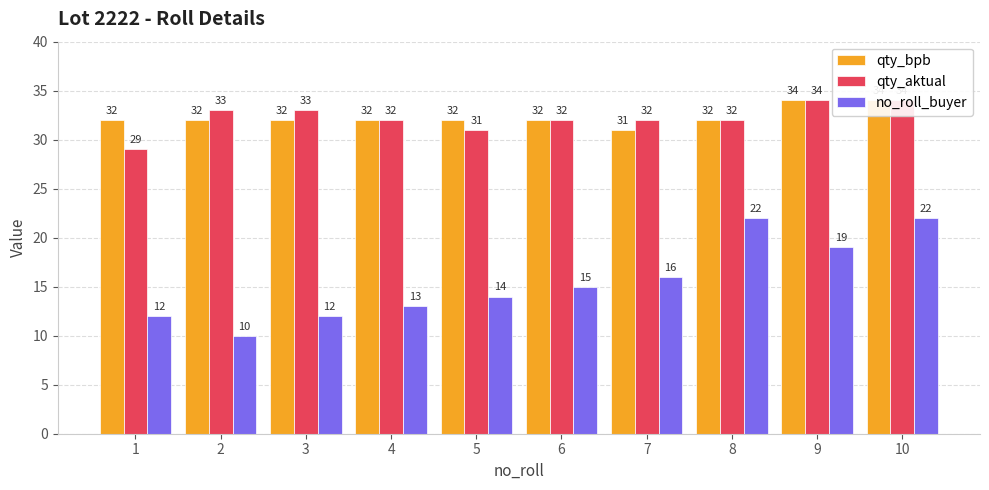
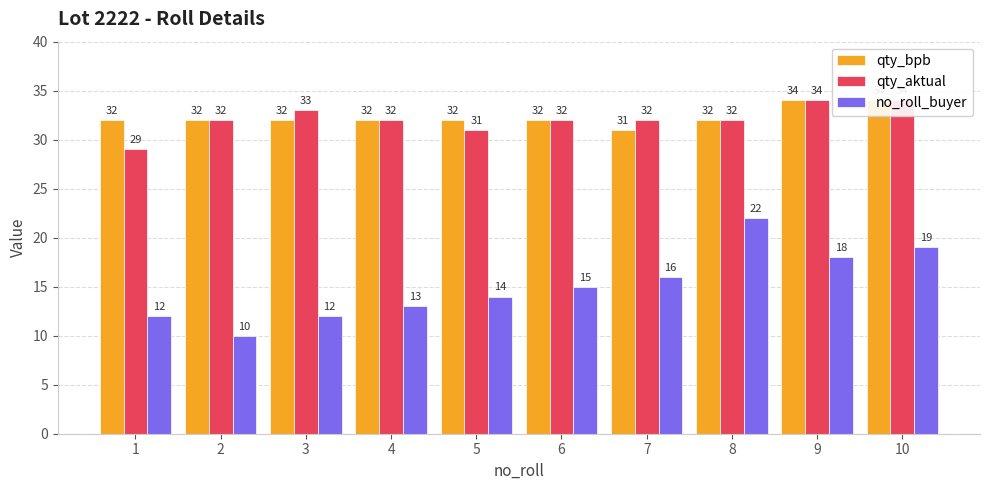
  {
    "qty_bpb": {
      "1": 32,
      "2": 32,
      "3": 32,
      "4": 32,
      "5": 32,
      "6": 32,
      "7": 31,
      "8": 32,
      "9": 34
    },
    "qty_aktual": {
      "1": 29,
-     "2": 33,
+     "2": 32,
      "3": 33,
      "4": 32,
      "5": 31,
      "6": 32,
      "7": 32,
      "8": 32,
      "9": 34
    },
    "no_roll_buyer": {
      "1": 12,
      "2": 10,
      "3": 12,
      "4": 13,
      "5": 14,
      "6": 15,
      "7": 16,
      "8": 22,
-     "9": 19,
-     "10": 22
+     "9": 18,
+     "10": 19
    }
  }
